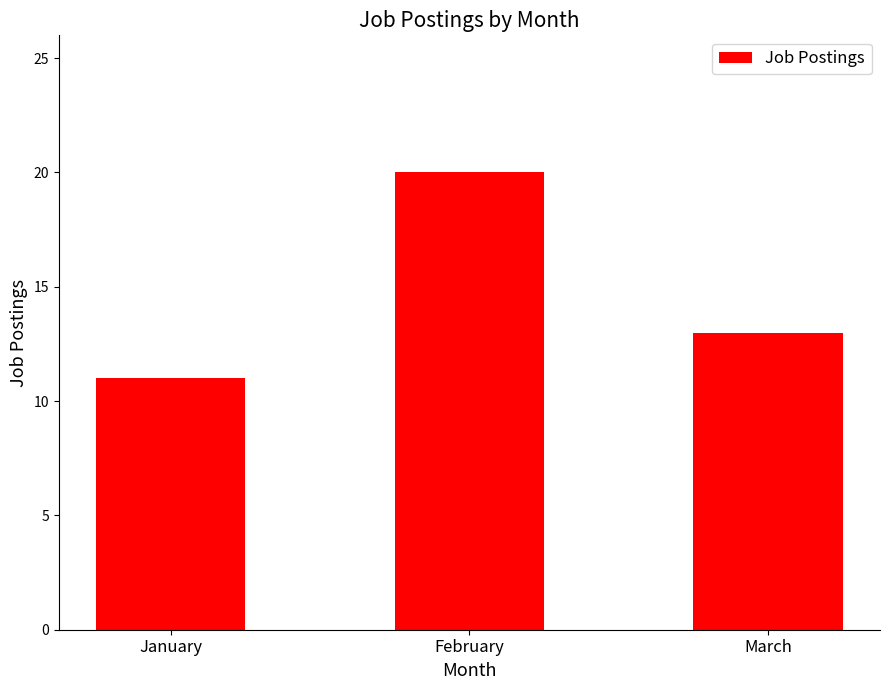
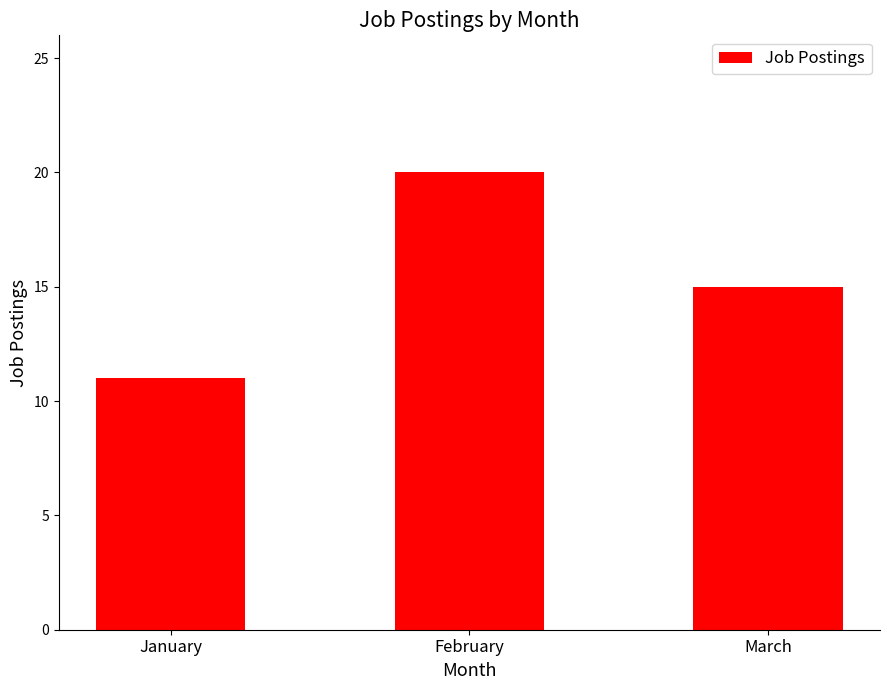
  {
    "January": 11,
    "February": 20,
-   "March": 13
+   "March": 15
  }
